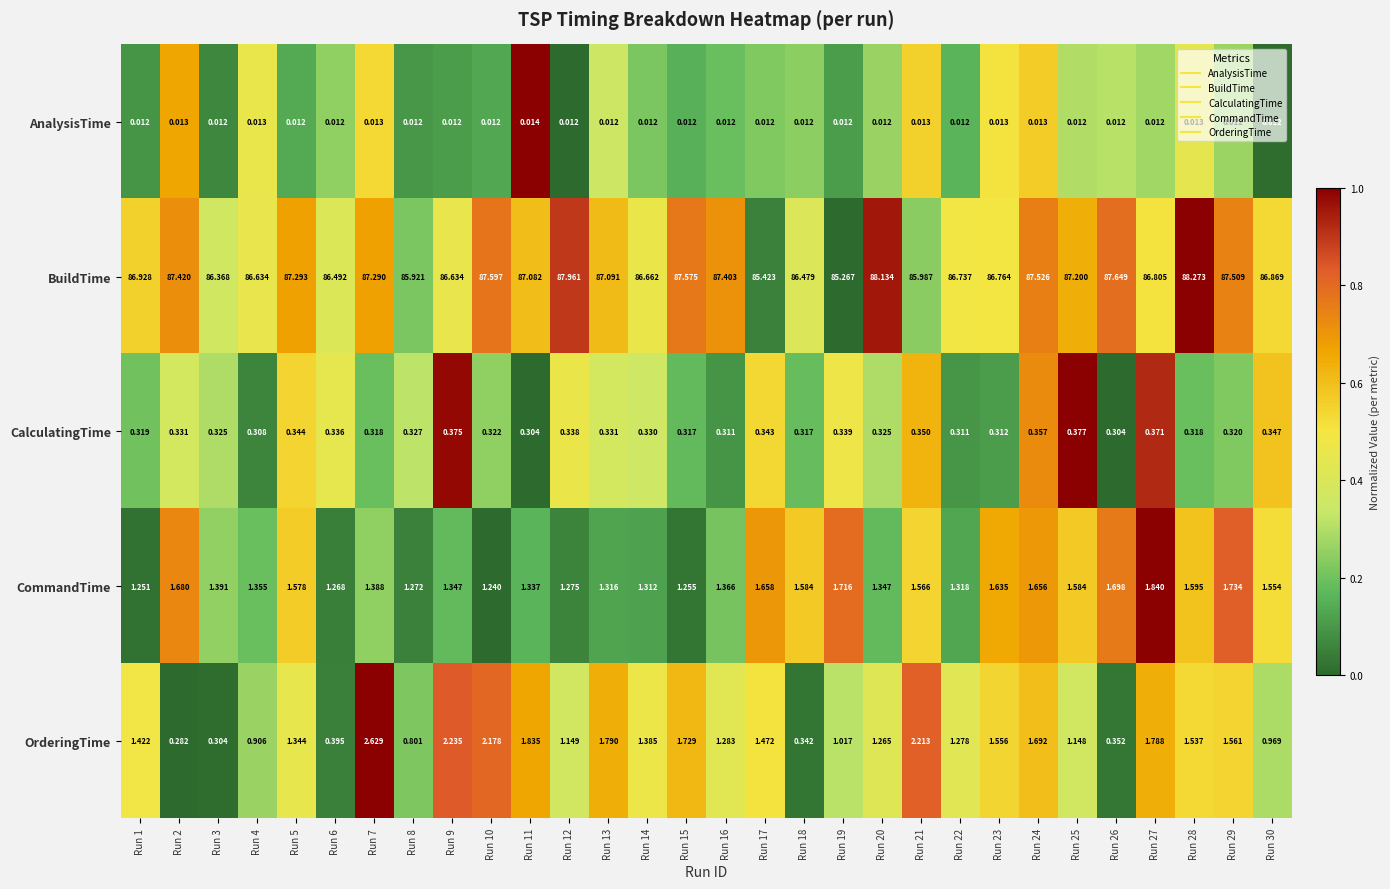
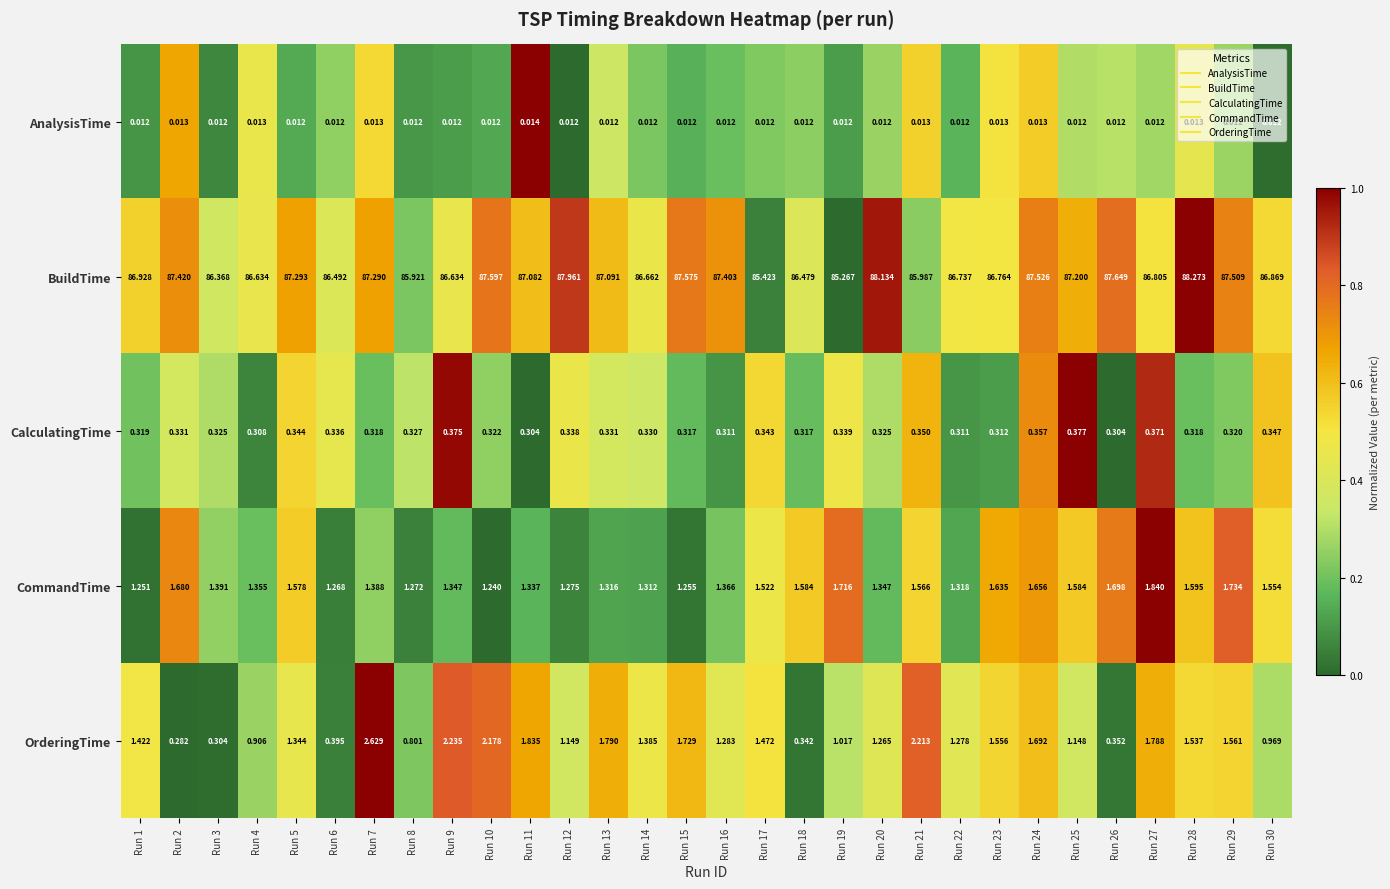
  {
    "AnalysisTime": {
      "Run 1": 0.012,
      "Run 2": 0.013,
      "Run 3": 0.012,
      "Run 4": 0.013,
      "Run 5": 0.012,
      "Run 6": 0.012,
      "Run 7": 0.013,
      "Run 8": 0.012,
      "Run 9": 0.012,
      "Run 10": 0.012,
      "Run 11": 0.014,
      "Run 12": 0.012,
      "Run 13": 0.012,
      "Run 14": 0.012,
      "Run 15": 0.012,
      "Run 16": 0.012,
      "Run 17": 0.012,
      "Run 18": 0.012,
      "Run 19": 0.012,
      "Run 20": 0.012,
      "Run 21": 0.013,
      "Run 22": 0.012,
      "Run 23": 0.013,
      "Run 24": 0.013,
      "Run 25": 0.012,
      "Run 26": 0.012,
      "Run 27": 0.012
    },
    "BuildTime": {
      "Run 1": 86.928,
      "Run 2": 87.420,
      "Run 3": 86.368,
      "Run 4": 86.634,
      "Run 5": 87.293,
      "Run 6": 86.492,
      "Run 7": 87.290,
      "Run 8": 85.921,
      "Run 9": 86.634,
      "Run 10": 87.597,
      "Run 11": 87.082,
      "Run 12": 87.961,
      "Run 13": 87.091,
      "Run 14": 86.662,
      "Run 15": 87.575,
      "Run 16": 87.403,
      "Run 17": 85.423,
      "Run 18": 86.479,
      "Run 19": 85.267,
      "Run 20": 88.134,
      "Run 21": 85.987,
      "Run 22": 86.737,
      "Run 23": 86.764,
      "Run 24": 87.526,
      "Run 25": 87.200,
      "Run 26": 87.649,
      "Run 27": 86.805,
      "Run 28": 88.273,
      "Run 29": 87.509,
      "Run 30": 86.869
    },
    "CalculatingTime": {
      "Run 1": 0.319,
      "Run 2": 0.331,
      "Run 3": 0.325,
      "Run 4": 0.308,
      "Run 5": 0.344,
      "Run 6": 0.336,
      "Run 7": 0.318,
      "Run 8": 0.327,
      "Run 9": 0.375,
      "Run 10": 0.322,
      "Run 11": 0.304,
      "Run 12": 0.338,
      "Run 13": 0.331,
      "Run 14": 0.330,
      "Run 15": 0.317,
      "Run 16": 0.311,
      "Run 17": 0.343,
      "Run 18": 0.317,
      "Run 19": 0.339,
      "Run 20": 0.325,
      "Run 21": 0.350,
      "Run 22": 0.311,
      "Run 23": 0.312,
      "Run 24": 0.357,
      "Run 25": 0.377,
      "Run 26": 0.304,
      "Run 27": 0.371,
      "Run 28": 0.318,
      "Run 29": 0.320,
      "Run 30": 0.347
    },
    "CommandTime": {
      "Run 1": 1.251,
      "Run 2": 1.680,
      "Run 3": 1.391,
      "Run 4": 1.355,
      "Run 5": 1.578,
      "Run 6": 1.268,
      "Run 7": 1.388,
      "Run 8": 1.272,
      "Run 9": 1.347,
      "Run 10": 1.240,
      "Run 11": 1.337,
      "Run 12": 1.275,
      "Run 13": 1.316,
      "Run 14": 1.312,
      "Run 15": 1.255,
      "Run 16": 1.366,
-     "Run 17": 1.658,
+     "Run 17": 1.522,
      "Run 18": 1.584,
      "Run 19": 1.716,
      "Run 20": 1.347,
      "Run 21": 1.566,
      "Run 22": 1.318,
      "Run 23": 1.635,
      "Run 24": 1.656,
      "Run 25": 1.584,
      "Run 26": 1.698,
      "Run 27": 1.840,
      "Run 28": 1.595,
      "Run 29": 1.734,
      "Run 30": 1.554
    },
    "OrderingTime": {
      "Run 1": 1.422,
      "Run 2": 0.282,
      "Run 3": 0.304,
      "Run 4": 0.906,
      "Run 5": 1.344,
      "Run 6": 0.395,
      "Run 7": 2.629,
      "Run 8": 0.801,
      "Run 9": 2.235,
      "Run 10": 2.178,
      "Run 11": 1.835,
      "Run 12": 1.149,
      "Run 13": 1.790,
      "Run 14": 1.385,
      "Run 15": 1.729,
      "Run 16": 1.283,
      "Run 17": 1.472,
      "Run 18": 0.342,
      "Run 19": 1.017,
      "Run 20": 1.265,
      "Run 21": 2.213,
      "Run 22": 1.278,
      "Run 23": 1.556,
      "Run 24": 1.692,
      "Run 25": 1.148,
      "Run 26": 0.352,
      "Run 27": 1.788,
      "Run 28": 1.537,
      "Run 29": 1.561,
      "Run 30": 0.969
    }
  }
